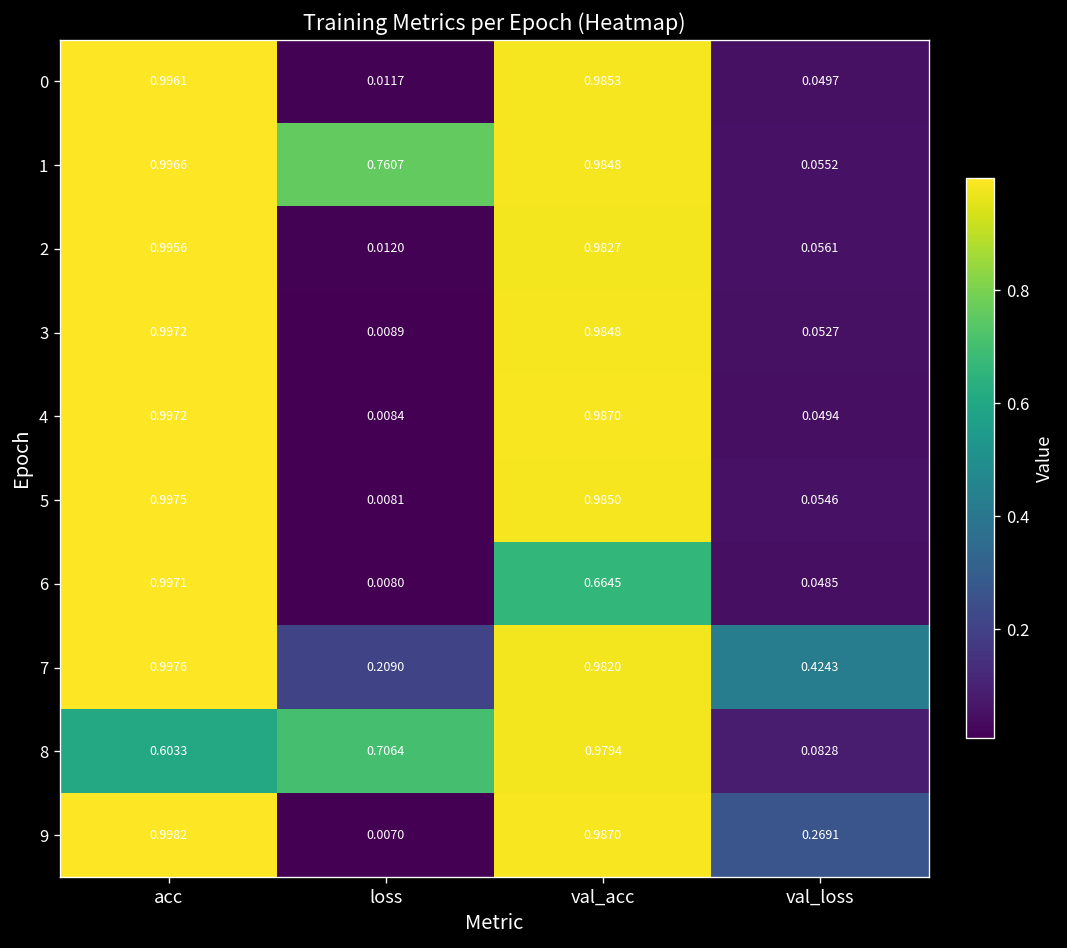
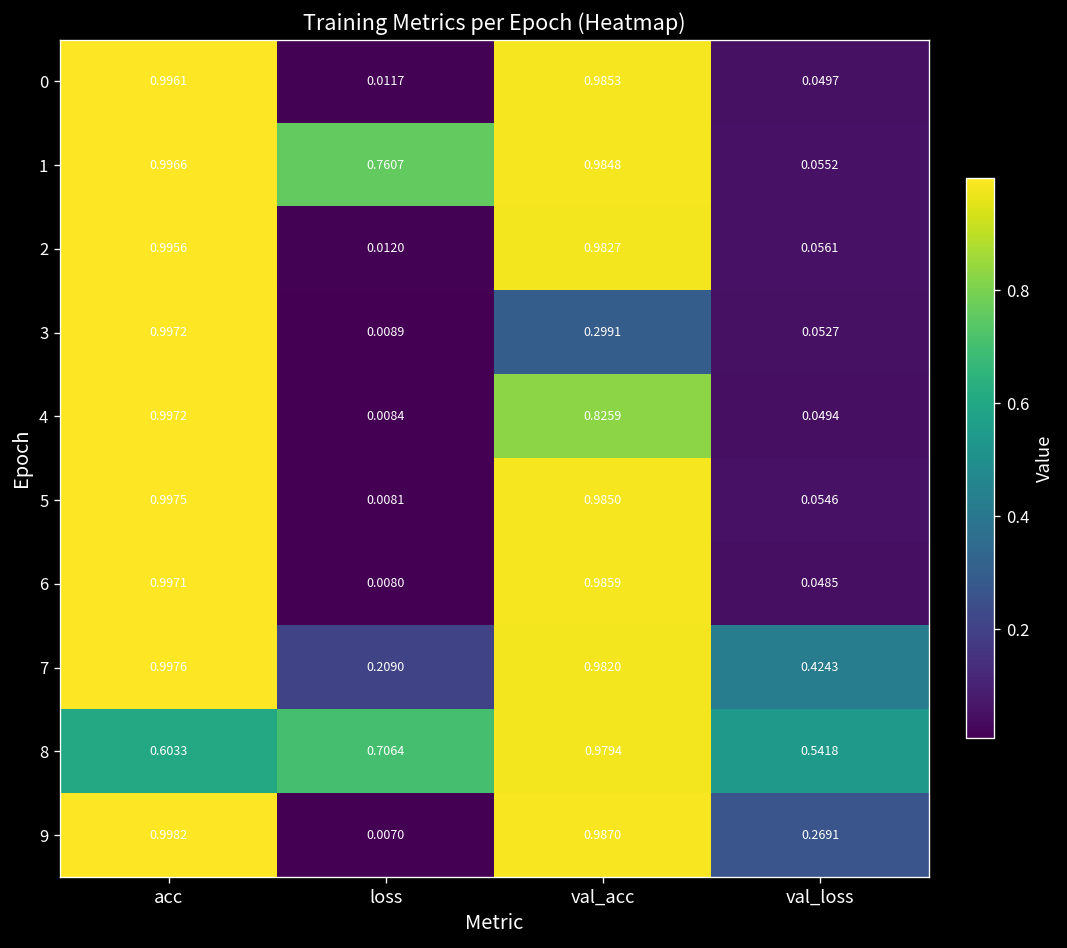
  {
    "0": {
      "acc": 0.9961,
      "loss": 0.0117,
      "val_acc": 0.9853,
      "val_loss": 0.0497
    },
    "1": {
      "acc": 0.9966,
      "loss": 0.7607,
      "val_acc": 0.9848,
      "val_loss": 0.0552
    },
    "2": {
      "acc": 0.9956,
      "loss": 0.0120,
      "val_acc": 0.9827,
      "val_loss": 0.0561
    },
    "3": {
      "acc": 0.9972,
      "loss": 0.0089,
-     "val_acc": 0.9848,
+     "val_acc": 0.2991,
      "val_loss": 0.0527
    },
    "4": {
      "acc": 0.9972,
      "loss": 0.0084,
-     "val_acc": 0.9870,
+     "val_acc": 0.8259,
      "val_loss": 0.0494
    },
    "5": {
      "acc": 0.9975,
      "loss": 0.0081,
      "val_acc": 0.9850,
      "val_loss": 0.0546
    },
    "6": {
      "acc": 0.9971,
      "loss": 0.0080,
-     "val_acc": 0.6645,
+     "val_acc": 0.9859,
      "val_loss": 0.0485
    },
    "7": {
      "acc": 0.9976,
      "loss": 0.2090,
      "val_acc": 0.9820,
      "val_loss": 0.4243
    },
    "8": {
      "acc": 0.6033,
      "loss": 0.7064,
      "val_acc": 0.9794,
-     "val_loss": 0.0828
+     "val_loss": 0.5418
    },
    "9": {
      "acc": 0.9982,
      "loss": 0.0070,
      "val_acc": 0.9870,
      "val_loss": 0.2691
    }
  }
